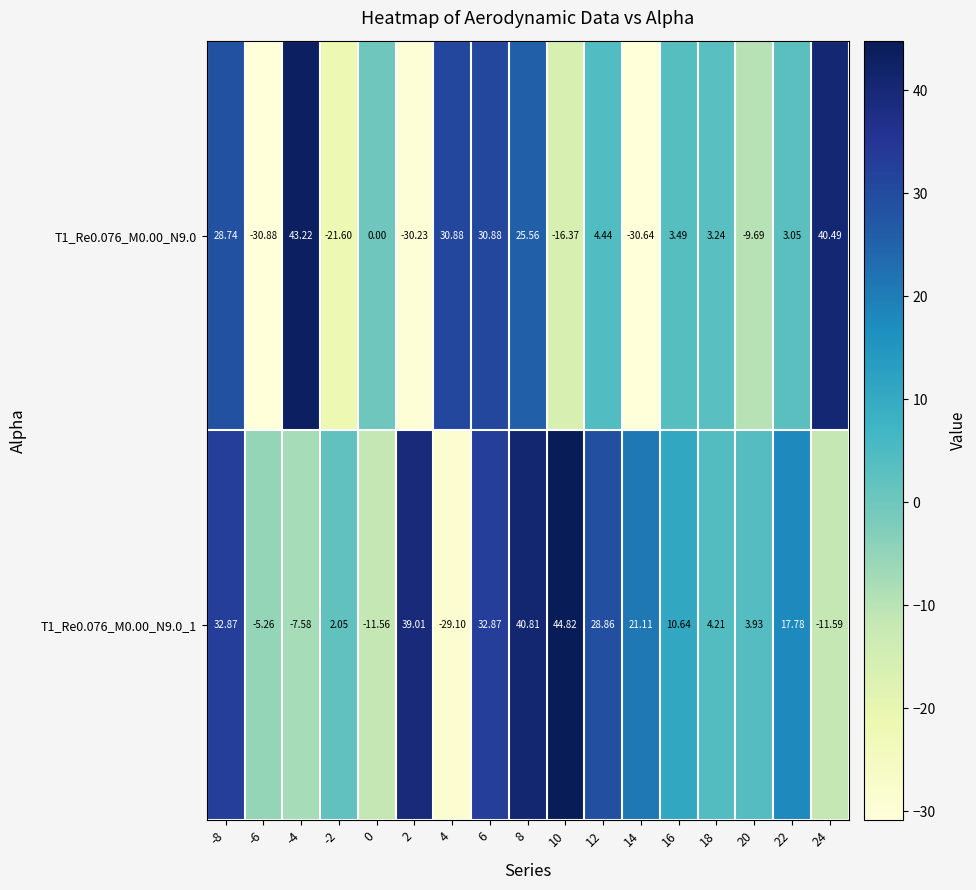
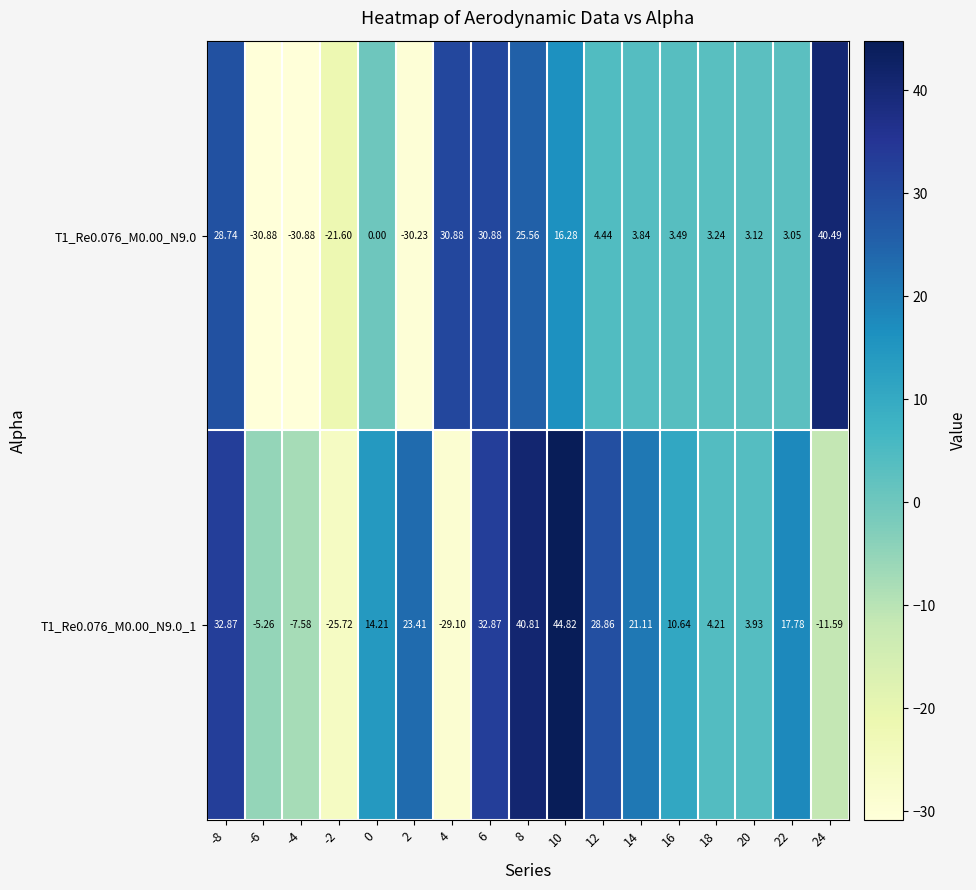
  {
    "T1_Re0.076_M0.00_N9.0": {
      "-8": 28.74,
      "-6": -30.88,
-     "-4": 43.22,
+     "-4": -30.88,
      "-2": -21.60,
      "0": 0.00,
      "2": -30.23,
      "4": 30.88,
      "6": 30.88,
      "8": 25.56,
-     "10": -16.37,
+     "10": 16.28,
      "12": 4.44,
-     "14": -30.64,
+     "14": 3.84,
      "16": 3.49,
      "18": 3.24,
-     "20": -9.69,
+     "20": 3.12,
      "22": 3.05,
      "24": 40.49
    },
    "T1_Re0.076_M0.00_N9.0_1": {
      "-8": 32.87,
      "-6": -5.26,
      "-4": -7.58,
-     "-2": 2.05,
-     "0": -11.56,
-     "2": 39.01,
+     "-2": -25.72,
+     "0": 14.21,
+     "2": 23.41,
      "4": -29.10,
      "6": 32.87,
      "8": 40.81,
      "10": 44.82,
      "12": 28.86,
      "14": 21.11,
      "16": 10.64,
      "18": 4.21,
      "20": 3.93,
      "22": 17.78,
      "24": -11.59
    }
  }
